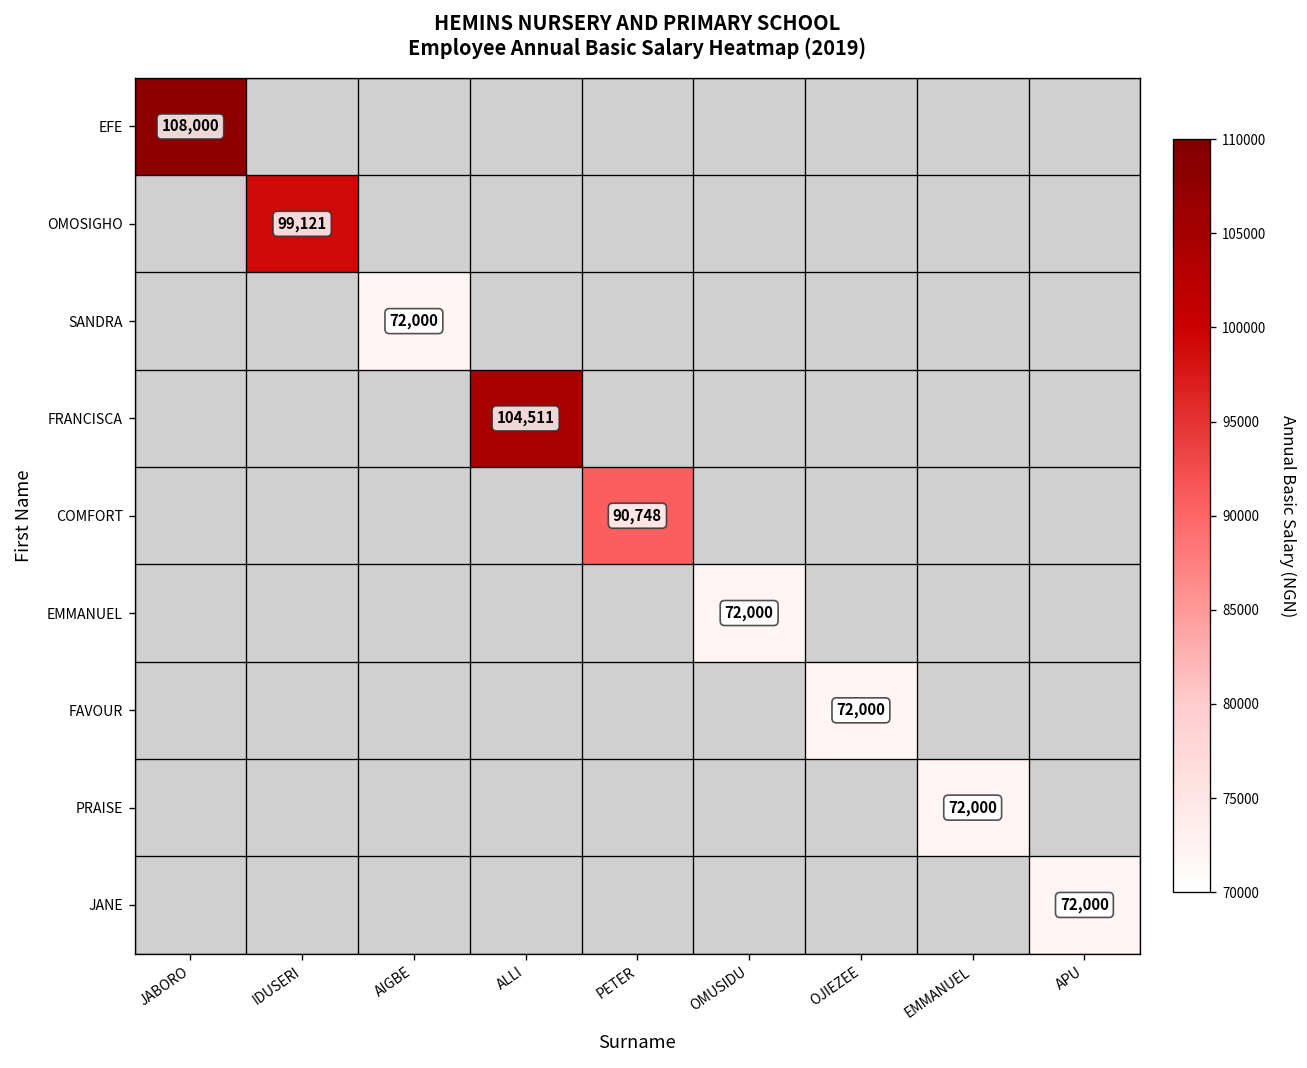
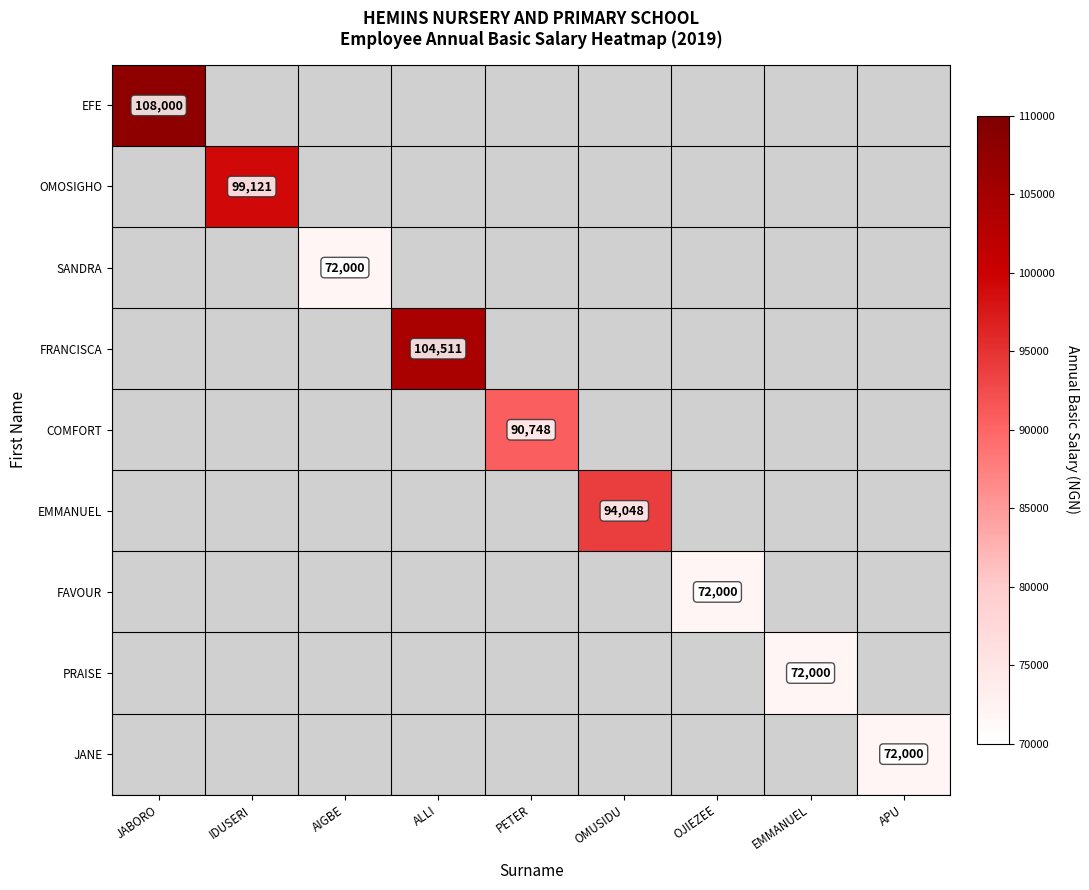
  {
    "EMMANUEL": {
-     "OMUSIDU": "72,000"
+     "OMUSIDU": "94,048"
    }
  }
